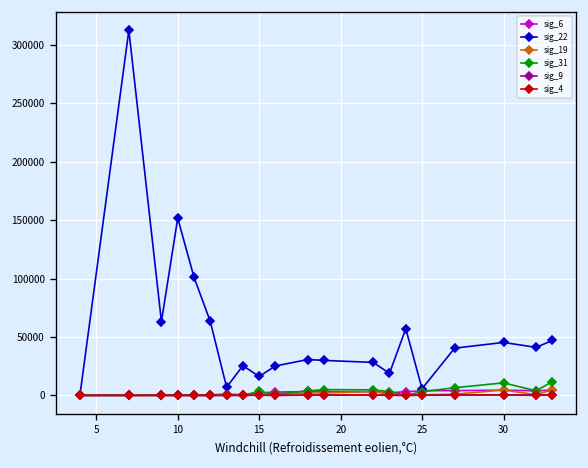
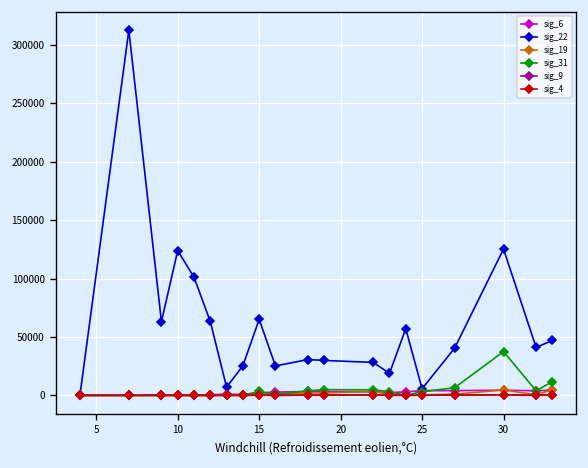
  {
    "sig_22": {
-     "10": 150000,
-     "15": 20000,
-     "30": 50000
+     "10": 120000,
+     "15": 70000,
+     "30": 130000
    },
    "sig_31": {
-     "30": 10000
+     "30": 40000
    }
  }
